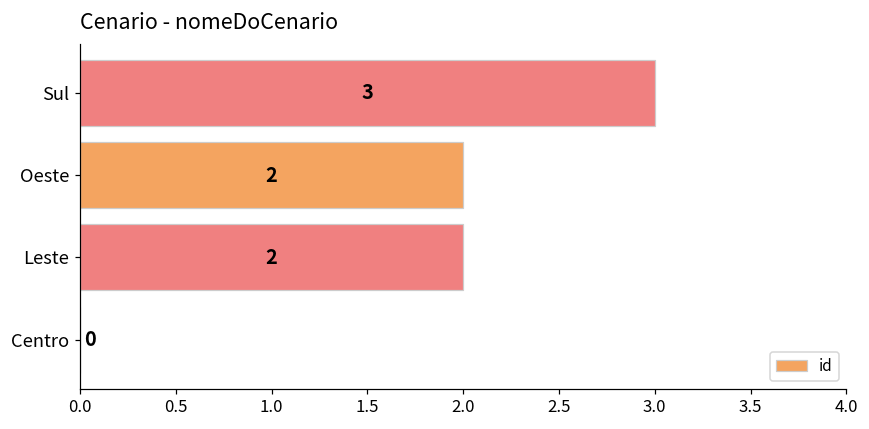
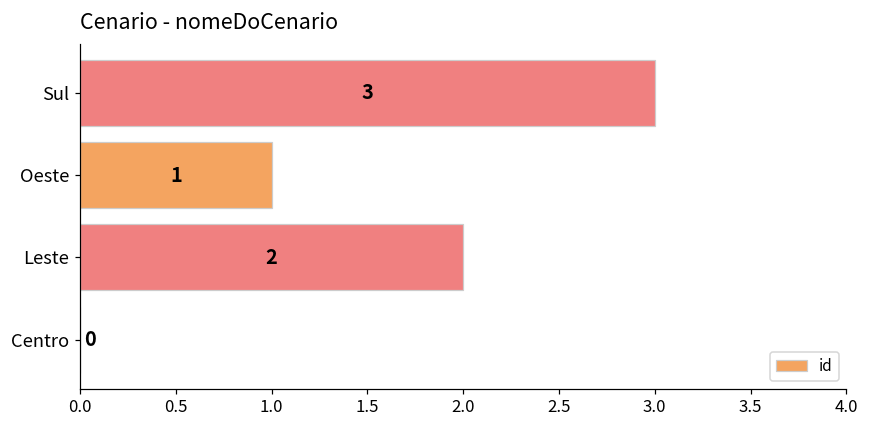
  {
    "Sul": 3,
-   "Oeste": 2,
+   "Oeste": 1,
    "Leste": 2,
    "Centro": 0
  }
